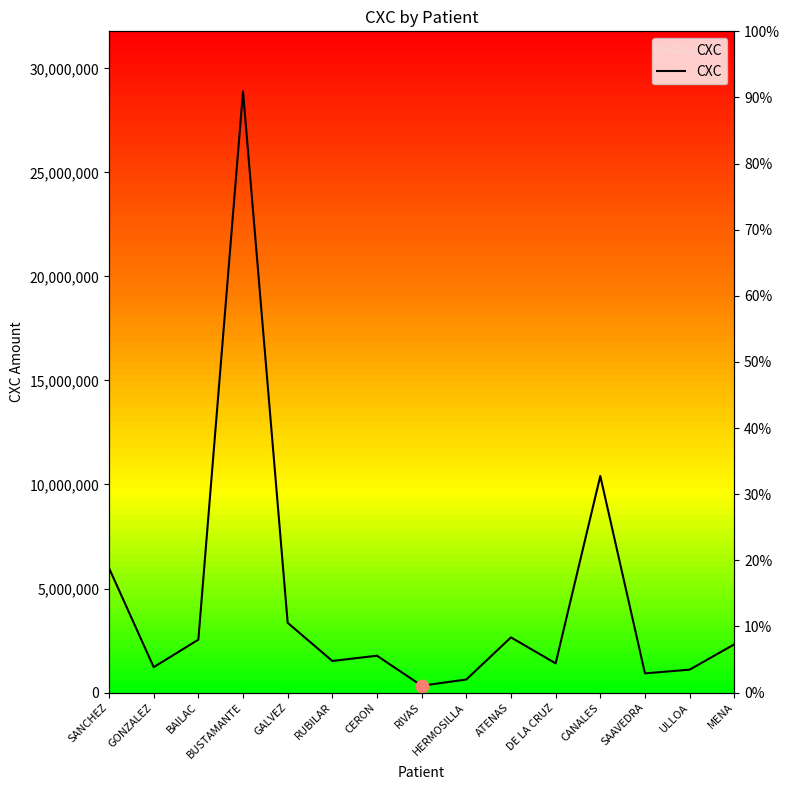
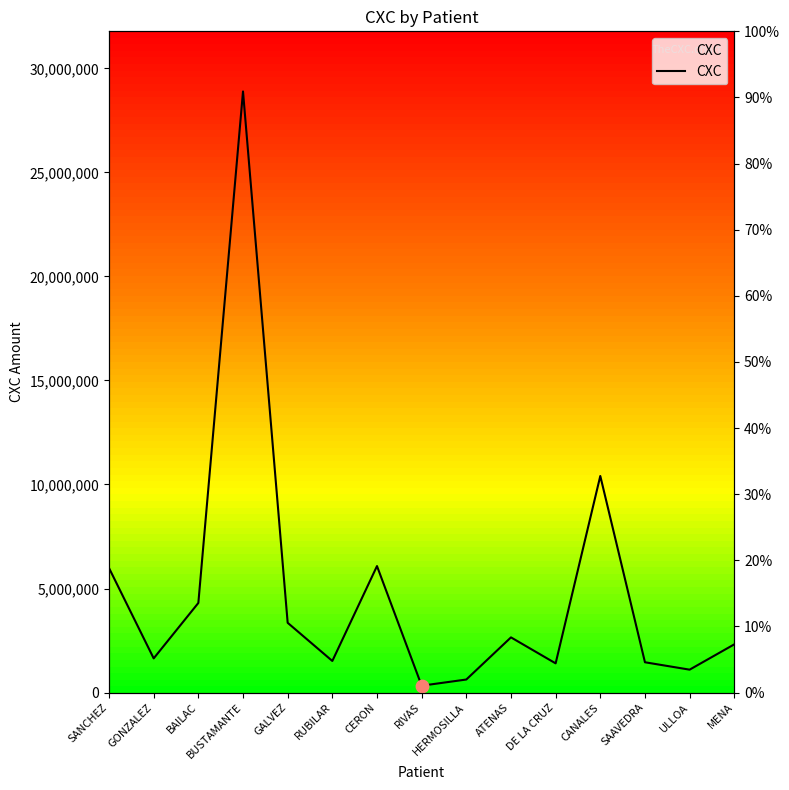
  {
    "CXC": {
      "SANCHEZ": "6,000,000",
-     "GONZALEZ": "1,200,000",
-     "BAILAC": "2,500,000",
+     "GONZALEZ": "1,600,000",
+     "BAILAC": "4,300,000",
      "BUSTAMANTE": "28,900,000",
      "GALVEZ": "3,400,000",
      "RUBILAR": "1,500,000",
-     "CERON": "1,800,000",
+     "CERON": "6,100,000",
      "HERMOSILLA": "600,000",
      "ATENAS": "2,700,000",
      "DE LA CRUZ": "1,400,000",
      "CANALES": "10,400,000",
-     "SAAVEDRA": "900,000",
+     "SAAVEDRA": "1,500,000",
      "ULLOA": "1,100,000",
      "MENA": "2,300,000"
    }
  }
